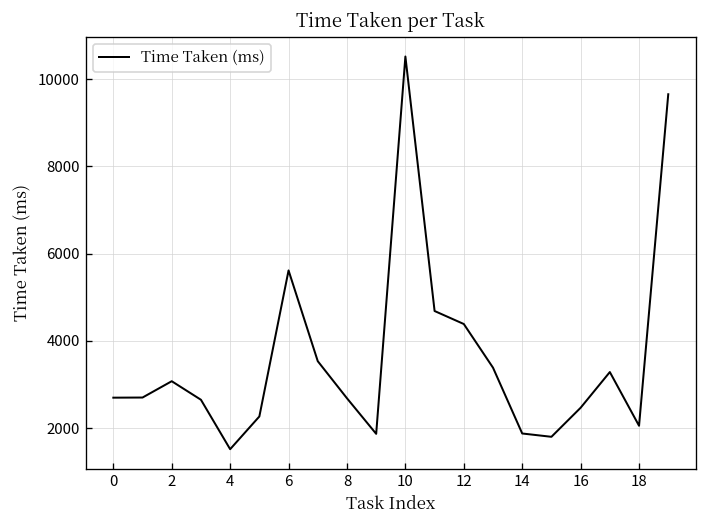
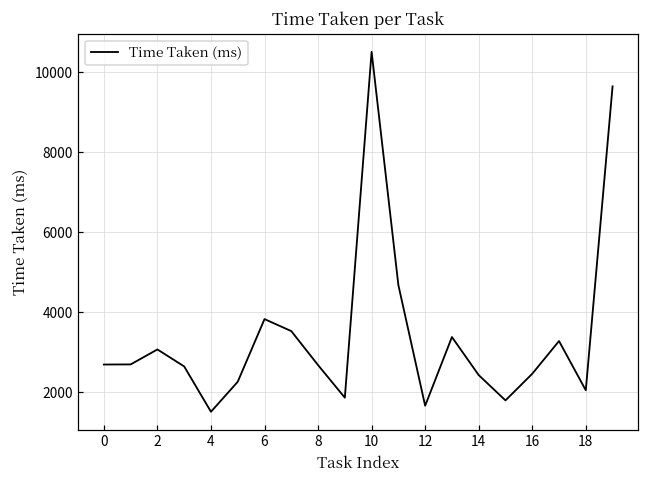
  {
    "0": 2700,
    "2": 3100,
    "4": 1500,
-   "6": 5600,
+   "6": 3800,
    "8": 2700,
    "10": 10500,
-   "12": 4400,
-   "14": 1900,
+   "12": 1700,
+   "14": 2400,
    "16": 2500,
    "18": 2100
  }
